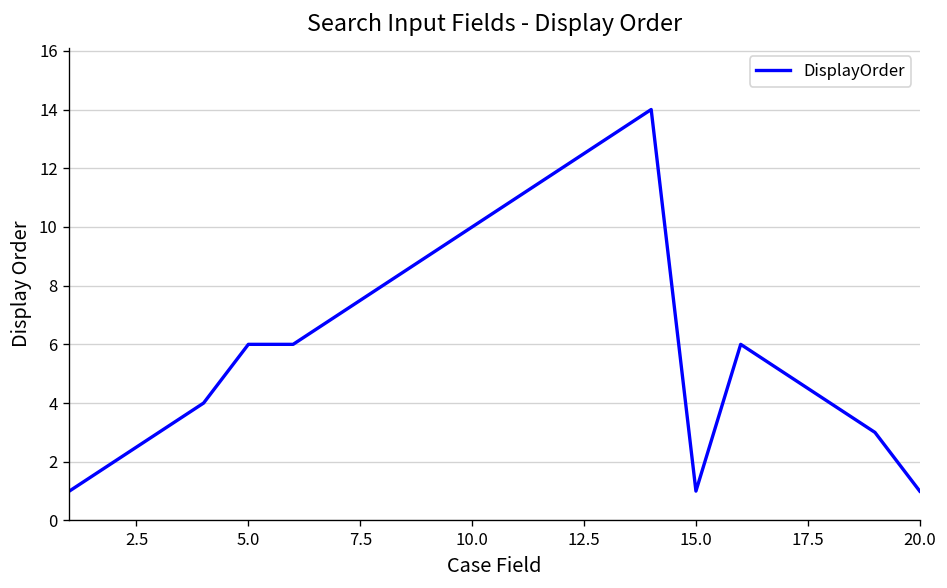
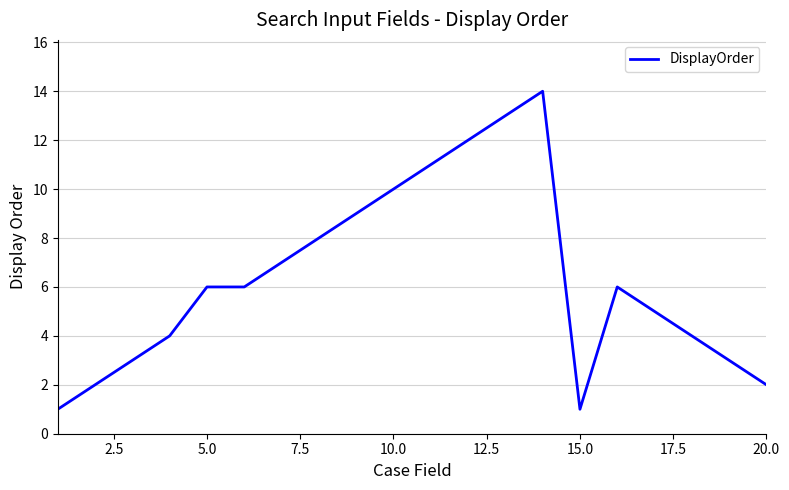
  {
    "5.0": 6,
    "10.0": 10,
    "15.0": 1,
-   "20.0": 1
+   "20.0": 2
  }
